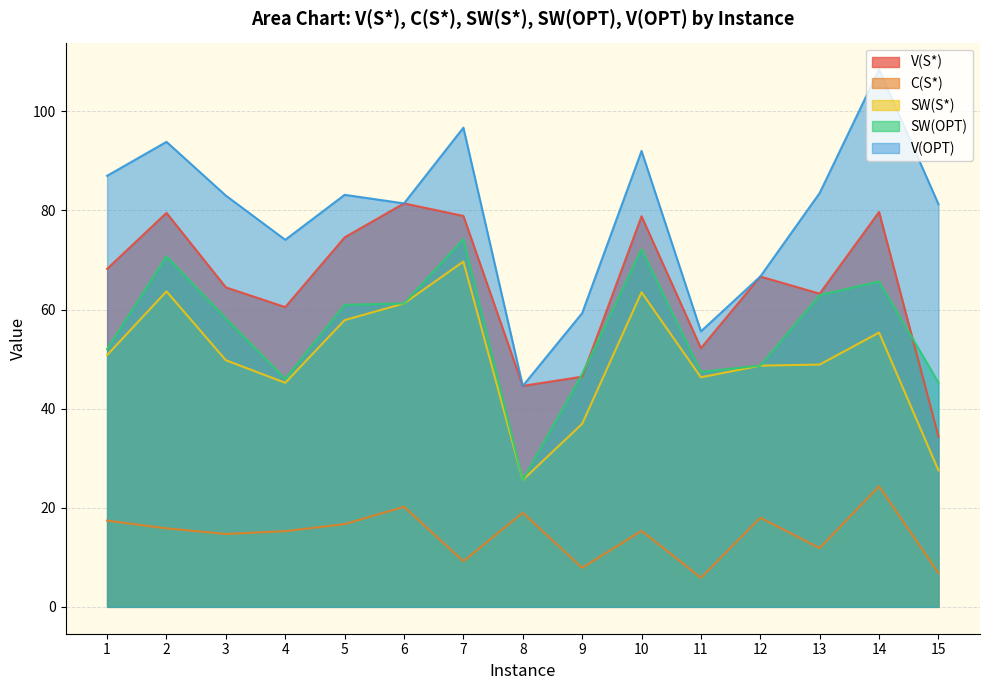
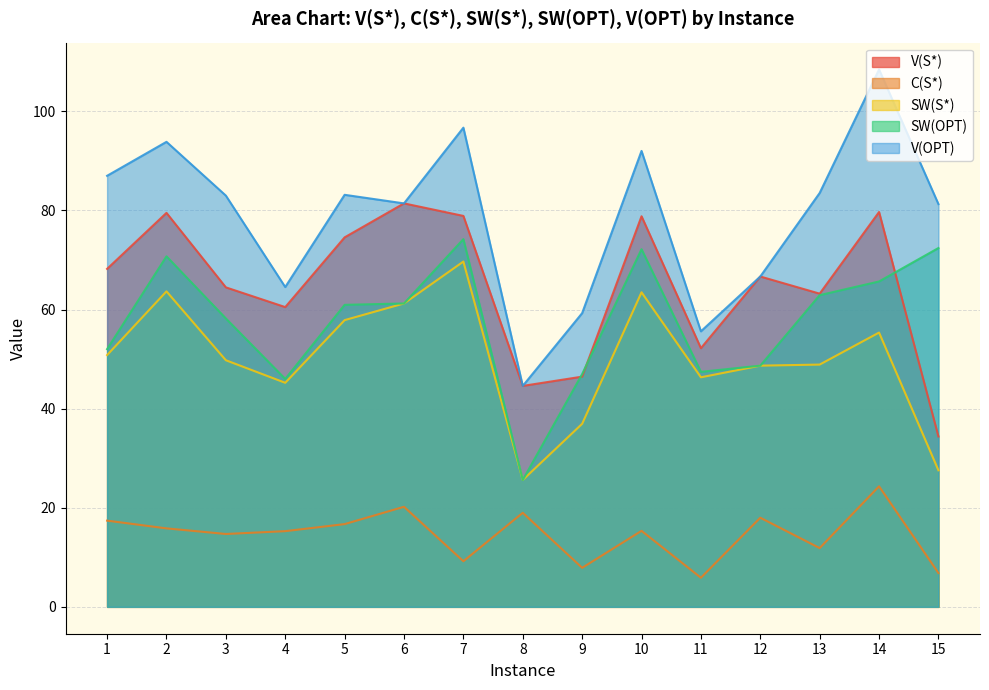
  {
    "SW(S*)": {
      "1": 51,
      "2": 64,
      "3": 50,
      "4": 45,
      "5": 58,
      "7": 70,
      "9": 37,
      "10": 63,
      "11": 46,
      "13": 49,
      "14": 55,
      "15": 28
    },
    "SW(OPT)": {
      "1": 52,
      "2": 71,
      "3": 58,
      "4": 46,
      "5": 61,
      "7": 74,
      "10": 72,
      "11": 47,
      "14": 66,
-     "15": 45
+     "15": 72
    },
    "V(OPT)": {
      "1": 87,
      "2": 94,
      "3": 83,
-     "4": 74,
+     "4": 65,
      "5": 83,
      "7": 97,
      "9": 59,
      "10": 92,
      "11": 56,
      "13": 84,
      "15": 81
    }
  }
